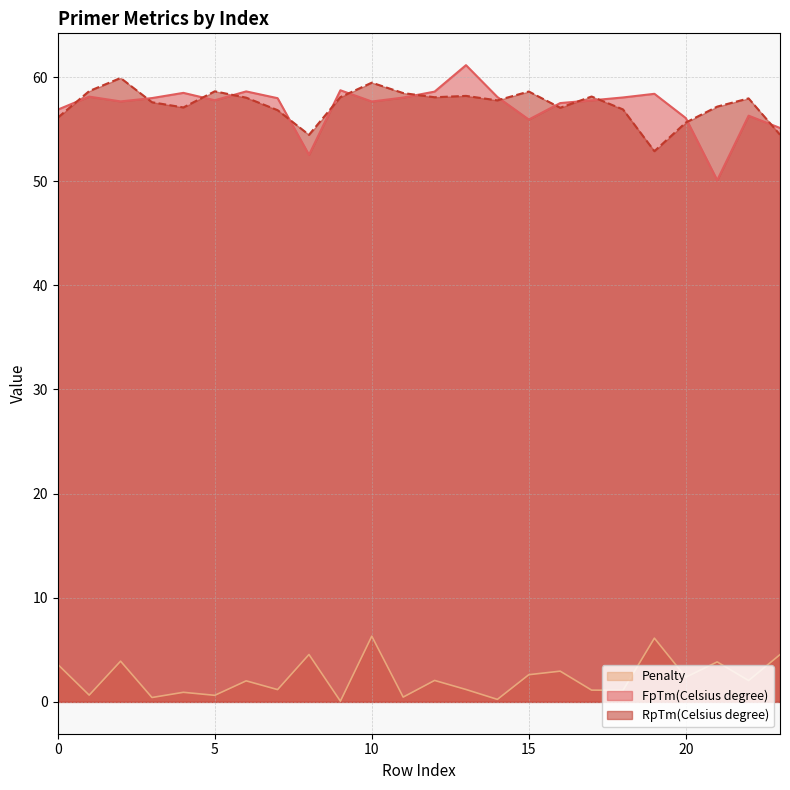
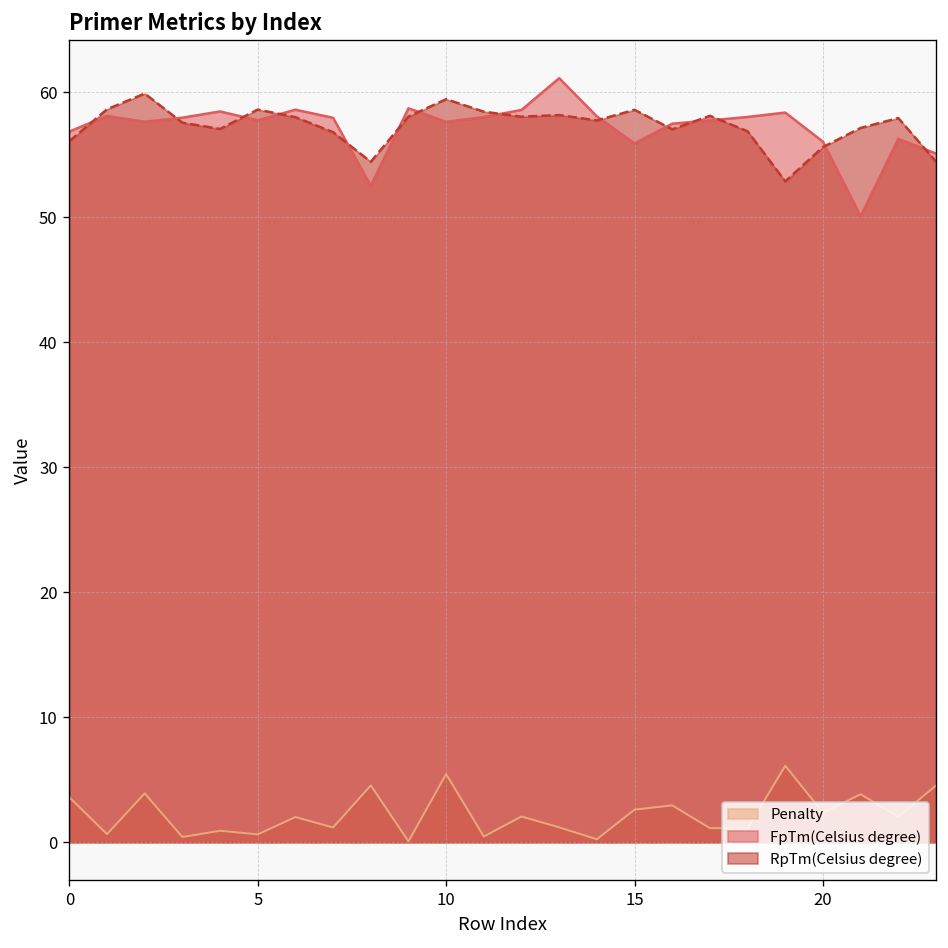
  {
    "Penalty": {
      "0": 3.6,
      "5": 0.6,
-     "10": 6.3,
+     "10": 5.5,
      "15": 2.6
    }
  }
